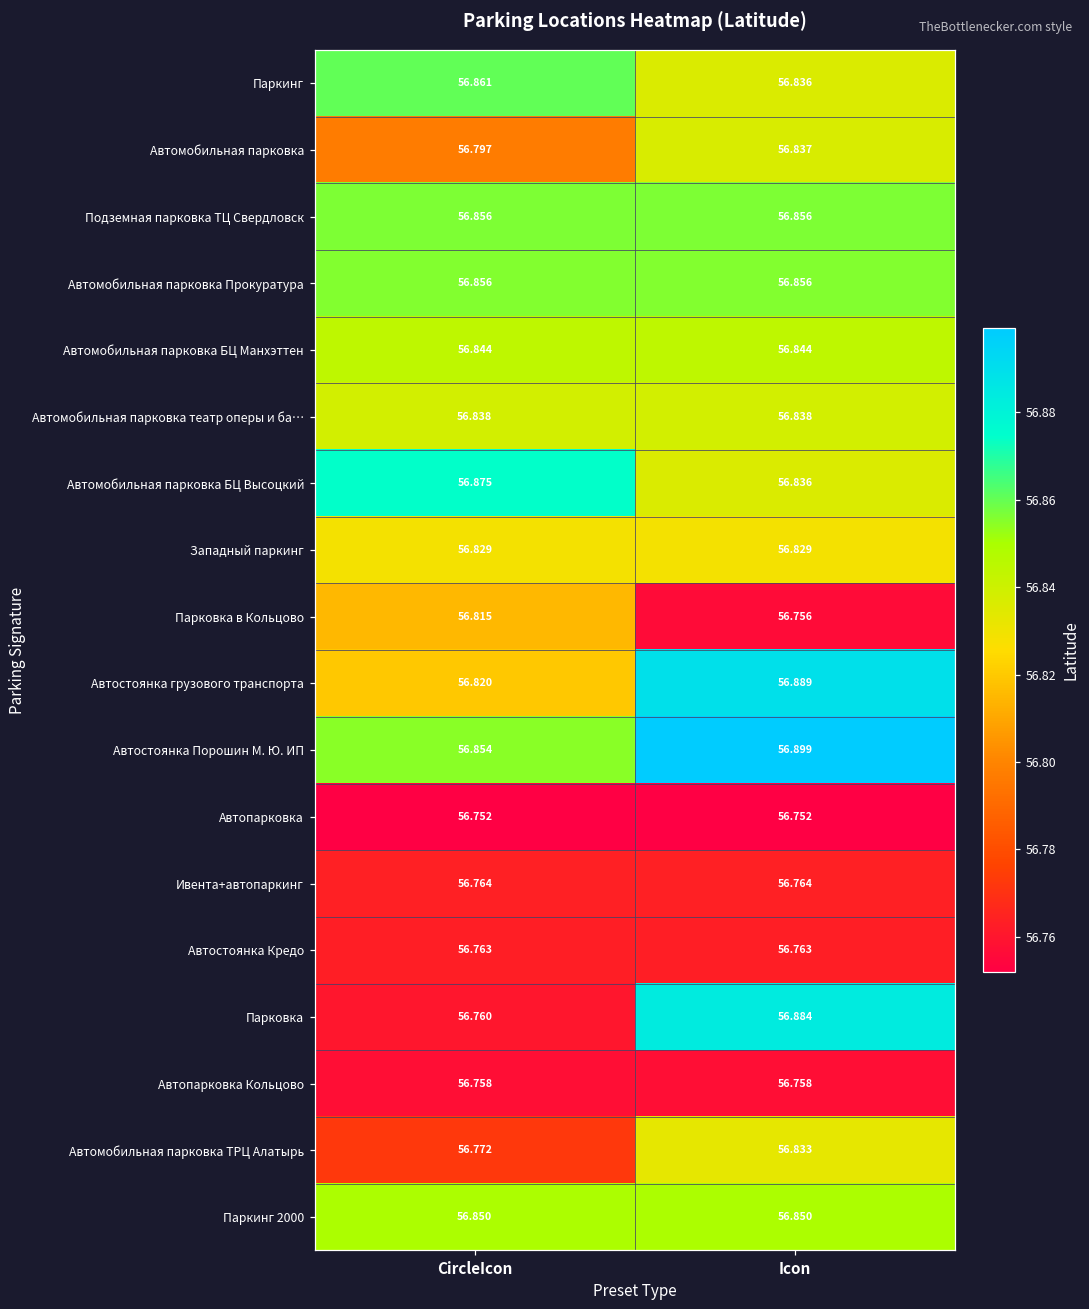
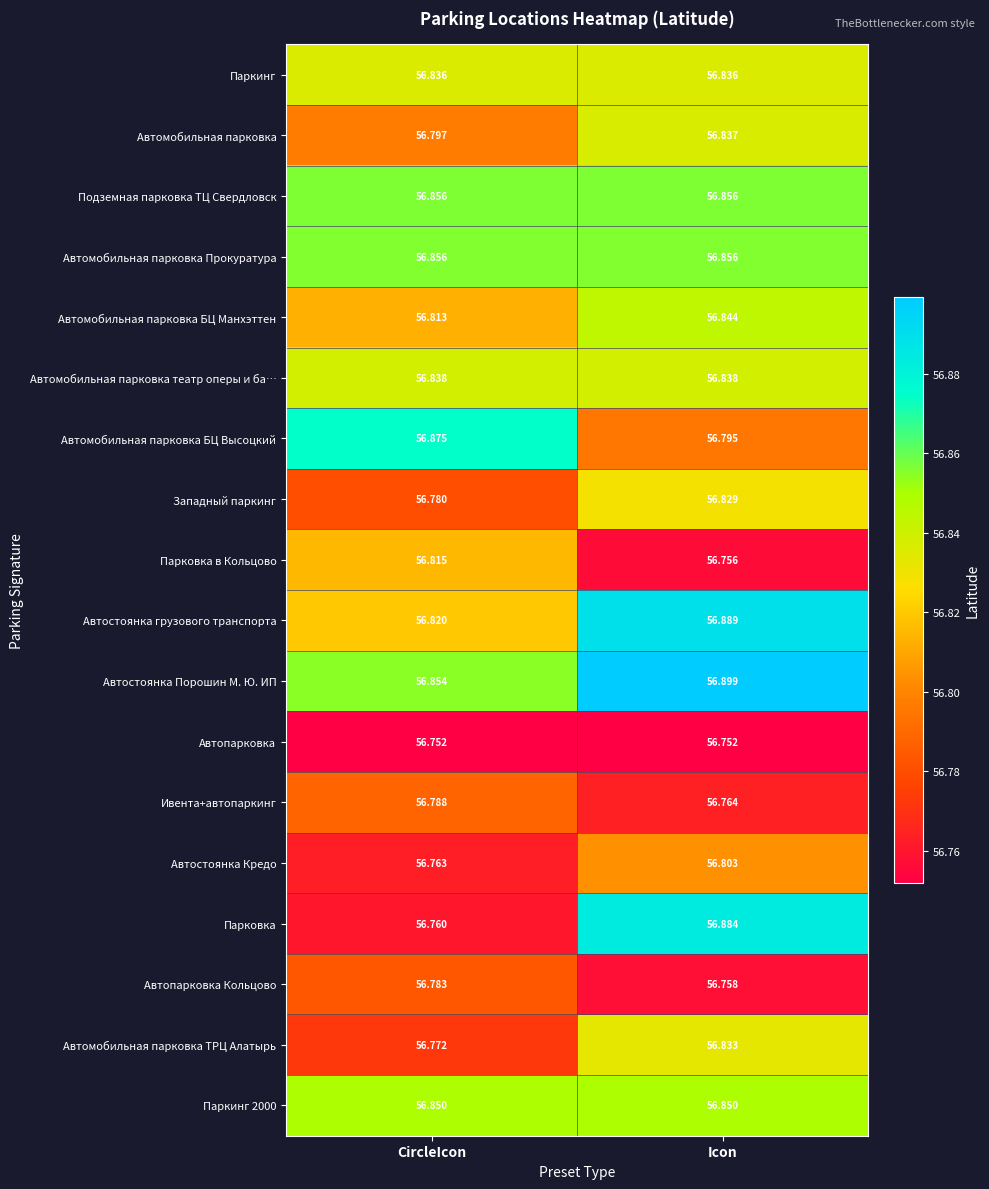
  {
    "Паркинг": {
-     "CircleIcon": 56.861,
+     "CircleIcon": 56.836,
      "Icon": 56.836
    },
    "Автомобильная парковка": {
      "CircleIcon": 56.797,
      "Icon": 56.837
    },
    "Подземная парковка ТЦ Свердловск": {
      "CircleIcon": 56.856,
      "Icon": 56.856
    },
    "Автомобильная парковка Прокуратура": {
      "CircleIcon": 56.856,
      "Icon": 56.856
    },
    "Автомобильная парковка БЦ Манхэттен": {
-     "CircleIcon": 56.844,
+     "CircleIcon": 56.813,
      "Icon": 56.844
    },
    "Автомобильная парковка театр оперы и ба…": {
      "CircleIcon": 56.838,
      "Icon": 56.838
    },
    "Автомобильная парковка БЦ Высоцкий": {
      "CircleIcon": 56.875,
-     "Icon": 56.836
+     "Icon": 56.795
    },
    "Западный паркинг": {
-     "CircleIcon": 56.829,
+     "CircleIcon": 56.780,
      "Icon": 56.829
    },
    "Парковка в Кольцово": {
      "CircleIcon": 56.815,
      "Icon": 56.756
    },
    "Автостоянка грузового транспорта": {
      "CircleIcon": 56.820,
      "Icon": 56.889
    },
    "Автостоянка Порошин М. Ю. ИП": {
      "CircleIcon": 56.854,
      "Icon": 56.899
    },
    "Автопарковка": {
      "CircleIcon": 56.752,
      "Icon": 56.752
    },
    "Ивента+автопаркинг": {
-     "CircleIcon": 56.764,
+     "CircleIcon": 56.788,
      "Icon": 56.764
    },
    "Автостоянка Кредо": {
      "CircleIcon": 56.763,
-     "Icon": 56.763
+     "Icon": 56.803
    },
    "Парковка": {
      "CircleIcon": 56.760,
      "Icon": 56.884
    },
    "Автопарковка Кольцово": {
-     "CircleIcon": 56.758,
+     "CircleIcon": 56.783,
      "Icon": 56.758
    },
    "Автомобильная парковка ТРЦ Алатырь": {
      "CircleIcon": 56.772,
      "Icon": 56.833
    },
    "Паркинг 2000": {
      "CircleIcon": 56.850,
      "Icon": 56.850
    }
  }
